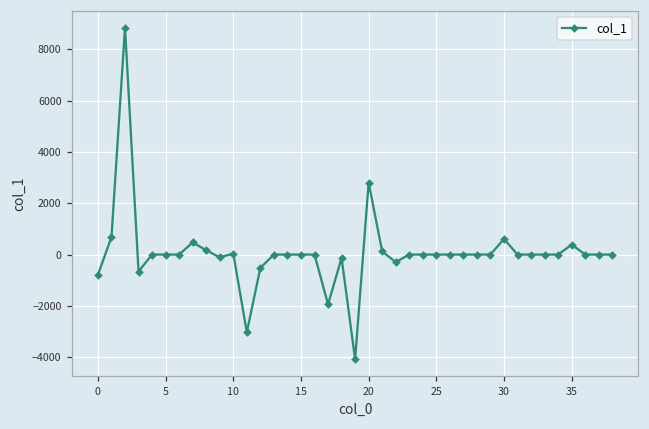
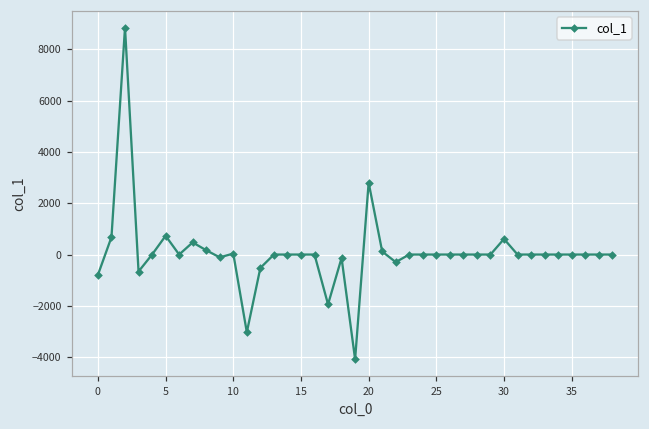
  {
    "0": -800,
-   "5": 0,
+   "5": 700,
    "10": 0,
    "15": 0,
    "20": 2800,
    "25": 0,
    "30": 600,
-   "35": 400
+   "35": 0
  }
